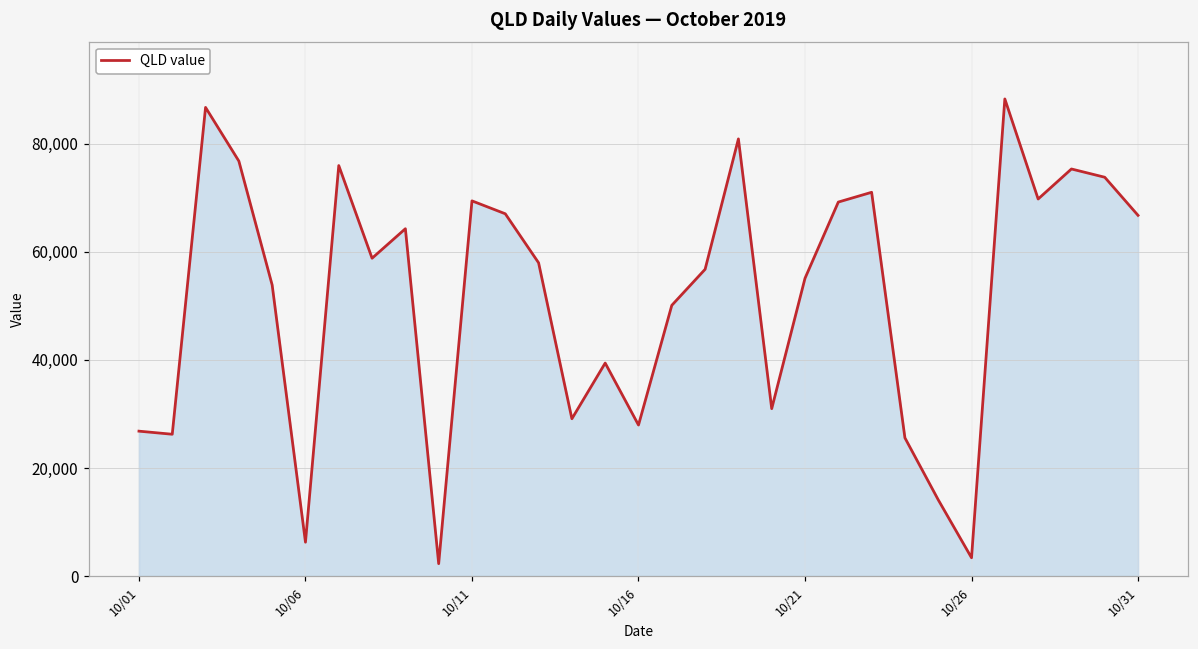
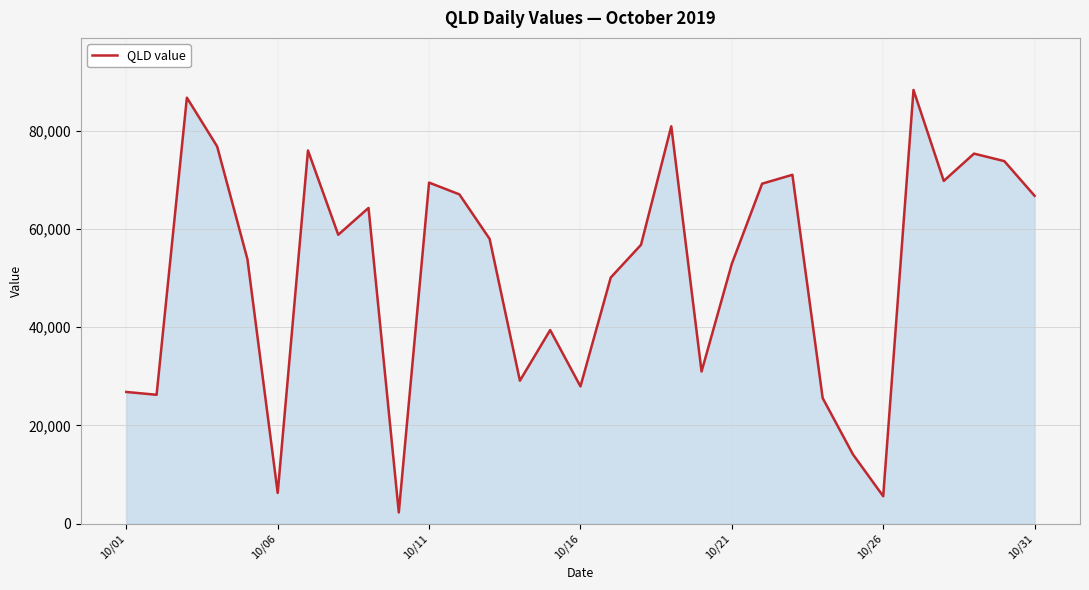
  {
    "10/01": "27,000",
    "10/06": "6,000",
    "10/11": "69,000",
    "10/16": "28,000",
-   "10/21": "55,000",
-   "10/26": "3,000",
+   "10/21": "53,000",
+   "10/26": "6,000",
    "10/31": "67,000"
  }
